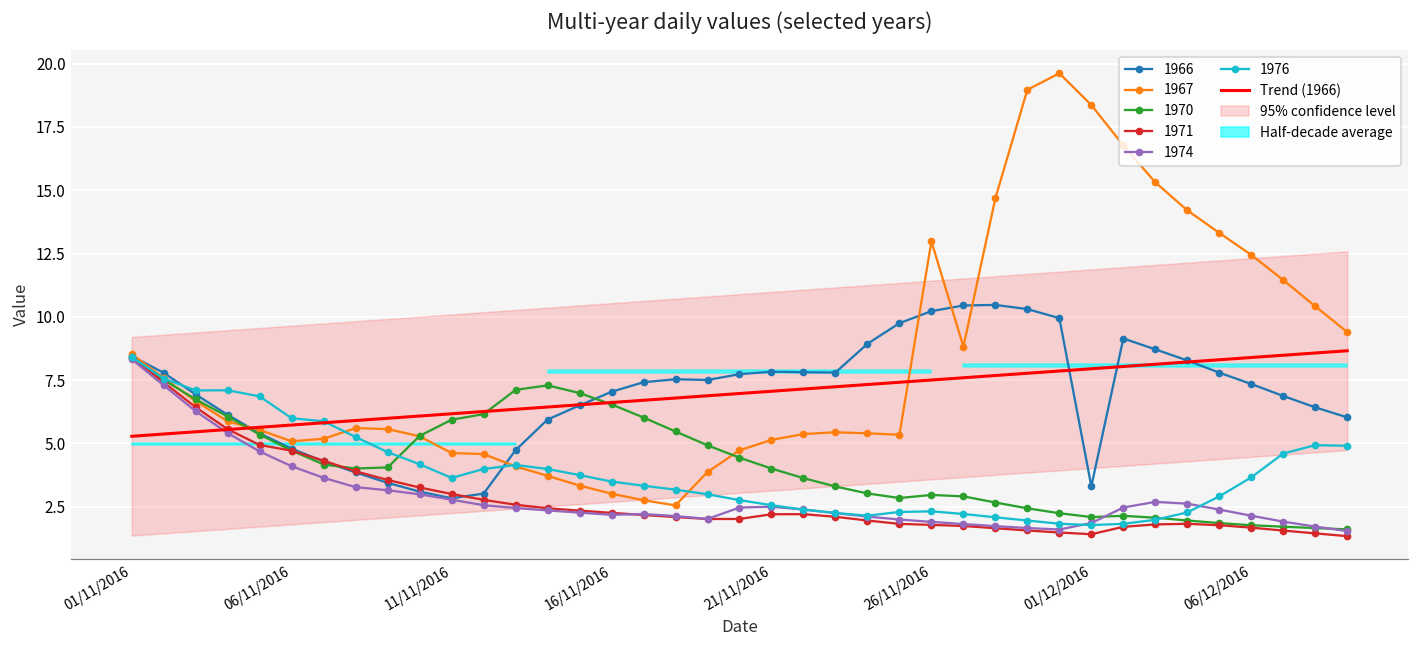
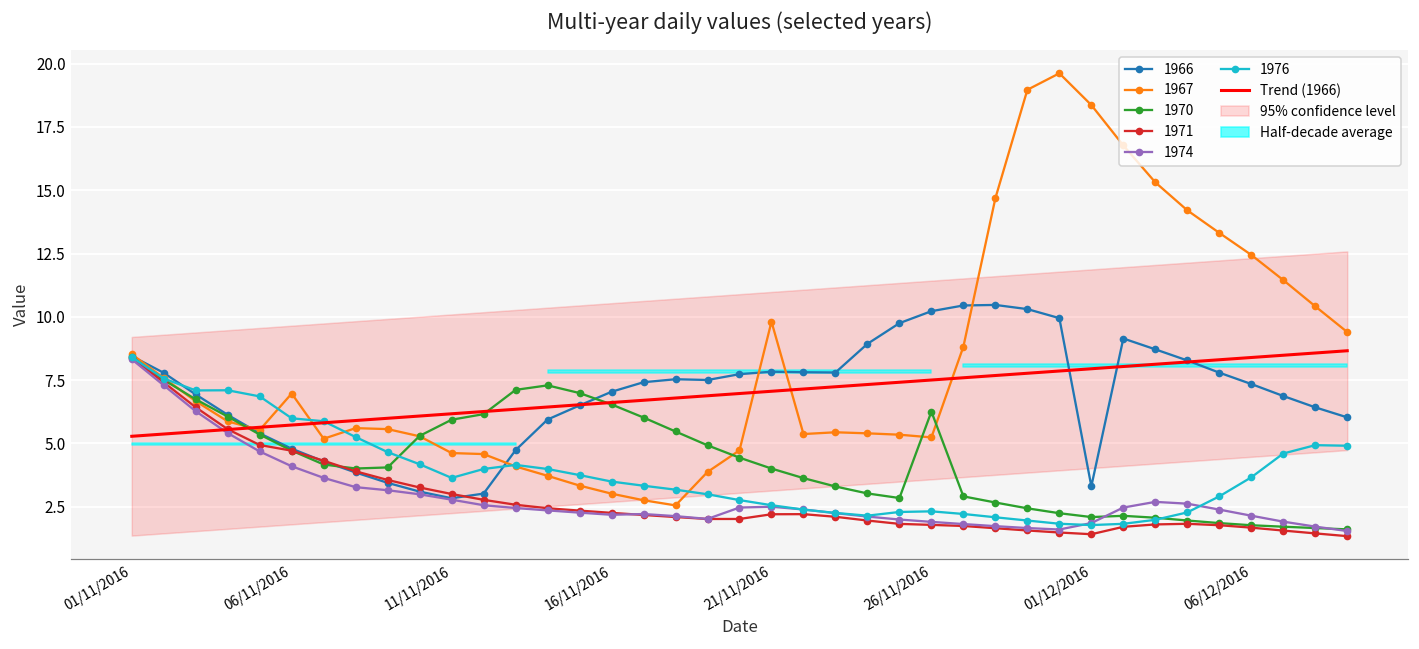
  {
    "1966": {
      "16/11/2016": 7.0,
      "21/11/2016": 7.8,
      "26/11/2016": 10.2,
      "01/12/2016": 3.3,
      "06/12/2016": 7.3
    },
    "1967": {
-     "06/11/2016": 5.1,
+     "06/11/2016": 7.0,
      "11/11/2016": 4.6,
      "16/11/2016": 3.0,
-     "21/11/2016": 5.1,
-     "26/11/2016": 13.0,
+     "21/11/2016": 9.8,
+     "26/11/2016": 5.2,
      "01/12/2016": 18.4,
      "06/12/2016": 12.4
    },
    "1970": {
      "11/11/2016": 5.9,
      "21/11/2016": 4.0,
-     "26/11/2016": 3.0,
+     "26/11/2016": 6.3,
      "01/12/2016": 2.1
    },
    "1971": {
      "11/11/2016": 3.0,
      "21/11/2016": 2.2,
      "26/11/2016": 1.8,
      "01/12/2016": 1.4
    },
    "1974": {
      "06/11/2016": 4.1,
      "26/11/2016": 1.9,
      "06/12/2016": 2.1
    },
    "1976": {
      "06/11/2016": 6.0,
      "11/11/2016": 3.6,
      "16/11/2016": 3.5,
      "26/11/2016": 2.3,
      "06/12/2016": 3.7
    }
  }
